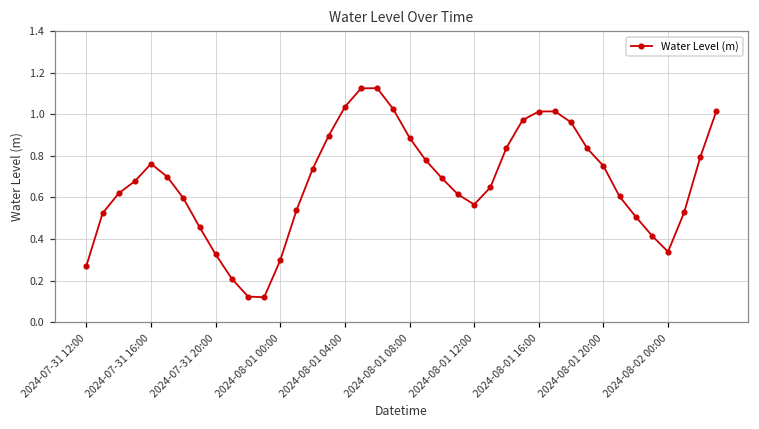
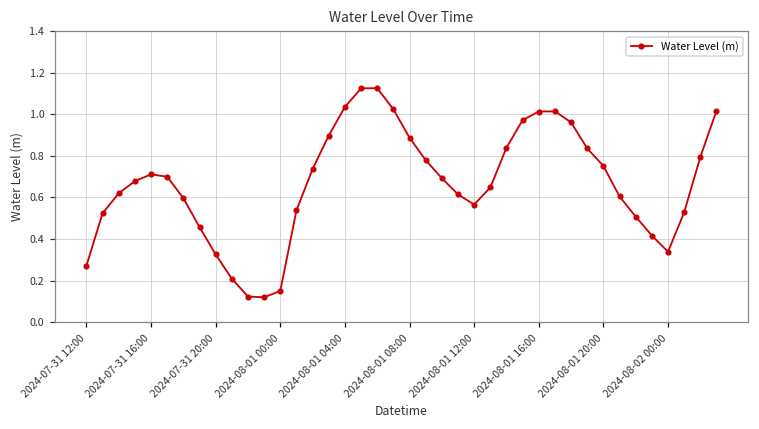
  {
    "2024-07-31 12:00": 0.27,
-   "2024-07-31 16:00": 0.76,
+   "2024-07-31 16:00": 0.71,
    "2024-07-31 20:00": 0.33,
-   "2024-08-01 00:00": 0.30,
+   "2024-08-01 00:00": 0.15,
    "2024-08-01 04:00": 1.04,
    "2024-08-01 08:00": 0.89,
    "2024-08-01 12:00": 0.57,
    "2024-08-01 16:00": 1.01,
    "2024-08-01 20:00": 0.75,
    "2024-08-02 00:00": 0.34
  }
